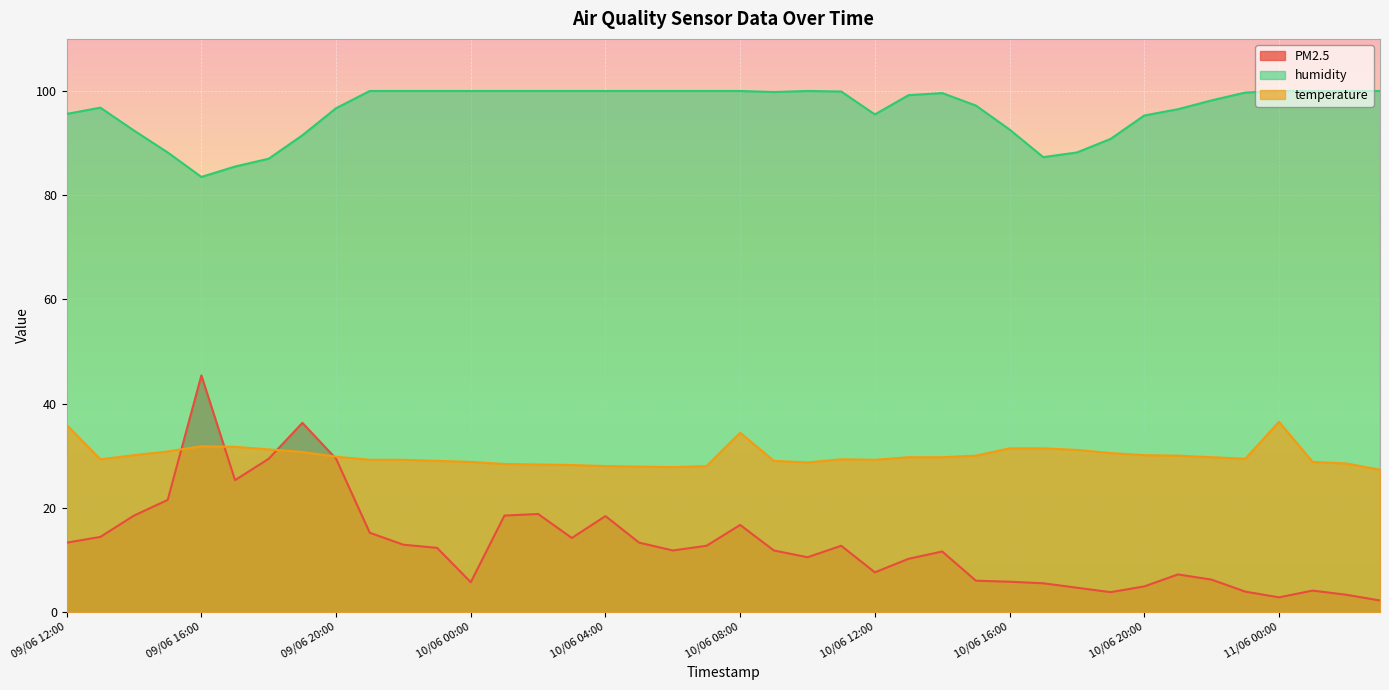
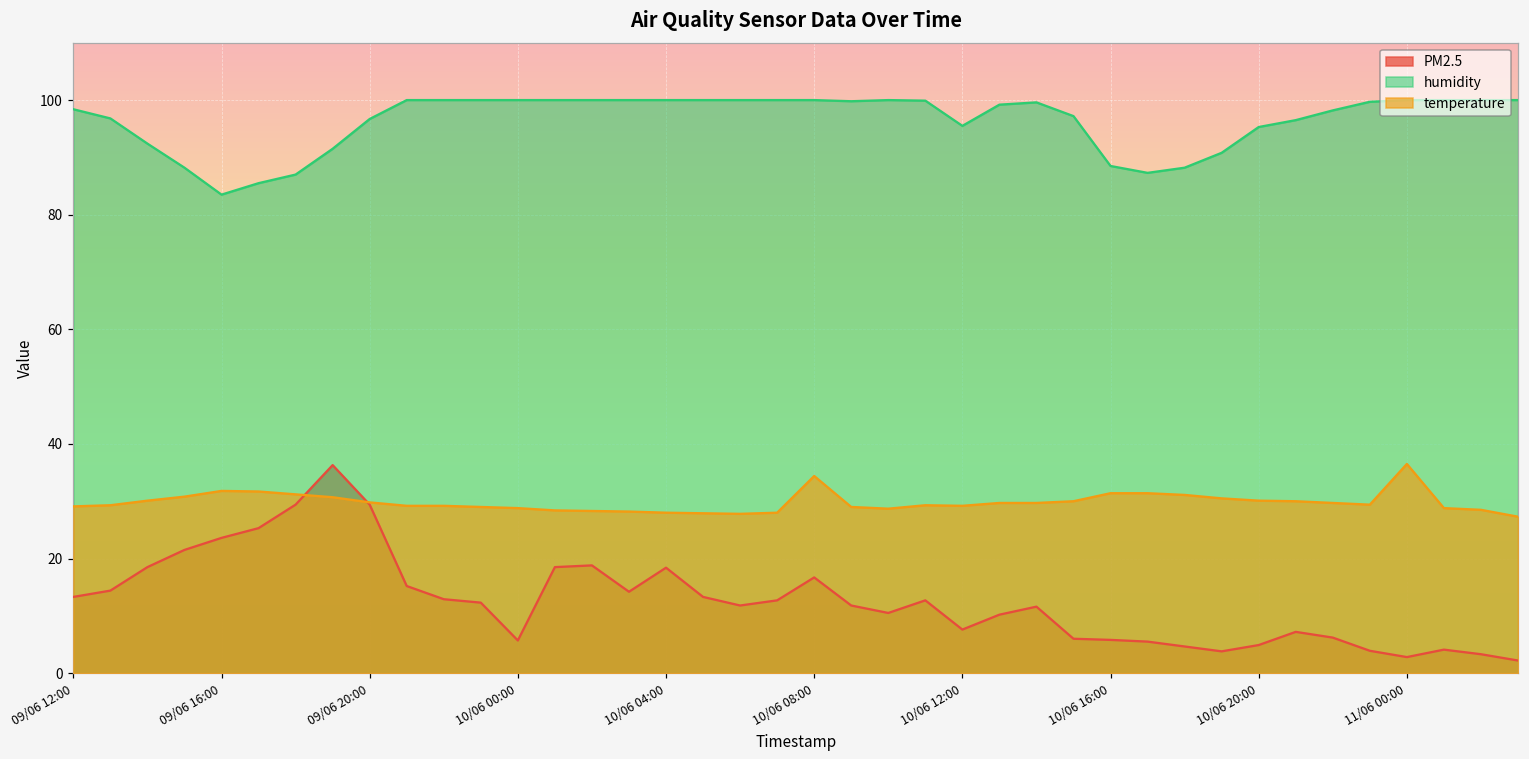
  {
    "PM2.5": {
      "09/06 12:00": 13,
-     "09/06 16:00": 45,
+     "09/06 16:00": 24,
      "10/06 00:00": 6,
      "10/06 04:00": 18,
      "10/06 08:00": 17,
      "10/06 12:00": 8,
      "10/06 16:00": 6,
      "10/06 20:00": 5,
      "11/06 00:00": 3
    },
    "humidity": {
-     "09/06 12:00": 96,
+     "09/06 12:00": 98,
      "09/06 16:00": 84,
      "09/06 20:00": 97,
      "10/06 00:00": 100,
      "10/06 04:00": 100,
      "10/06 08:00": 100,
      "10/06 12:00": 96,
-     "10/06 16:00": 93,
+     "10/06 16:00": 89,
      "10/06 20:00": 95
    },
    "temperature": {
-     "09/06 12:00": 36,
+     "09/06 12:00": 29,
      "09/06 16:00": 32,
      "10/06 00:00": 29,
      "10/06 04:00": 28,
      "10/06 08:00": 34,
      "10/06 12:00": 29,
      "10/06 16:00": 31,
      "10/06 20:00": 30,
      "11/06 00:00": 37
    }
  }
